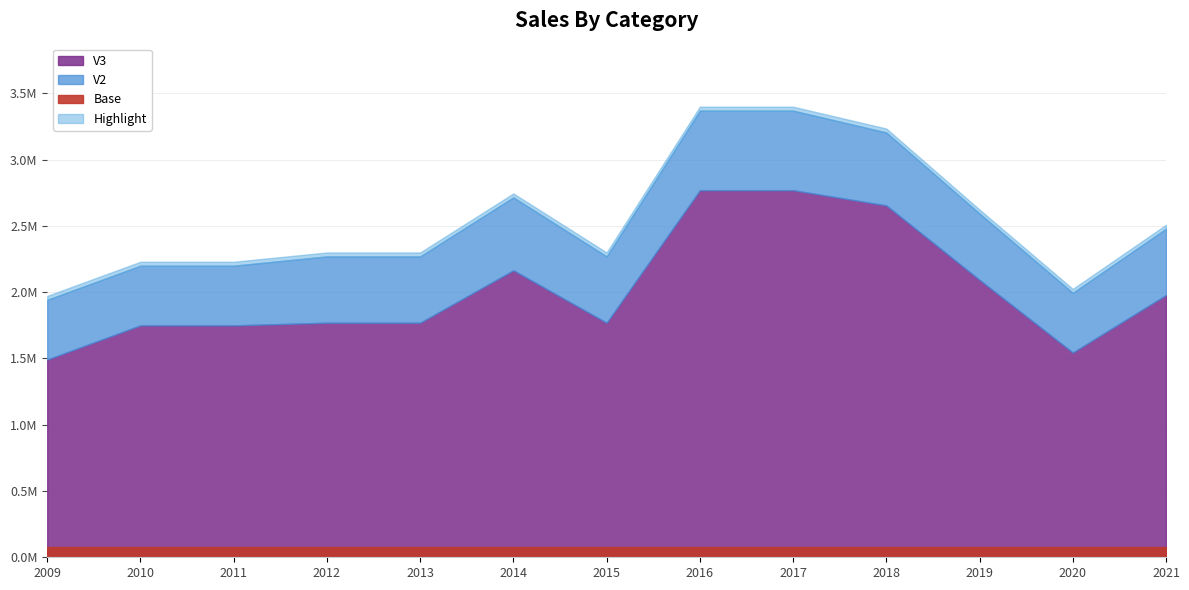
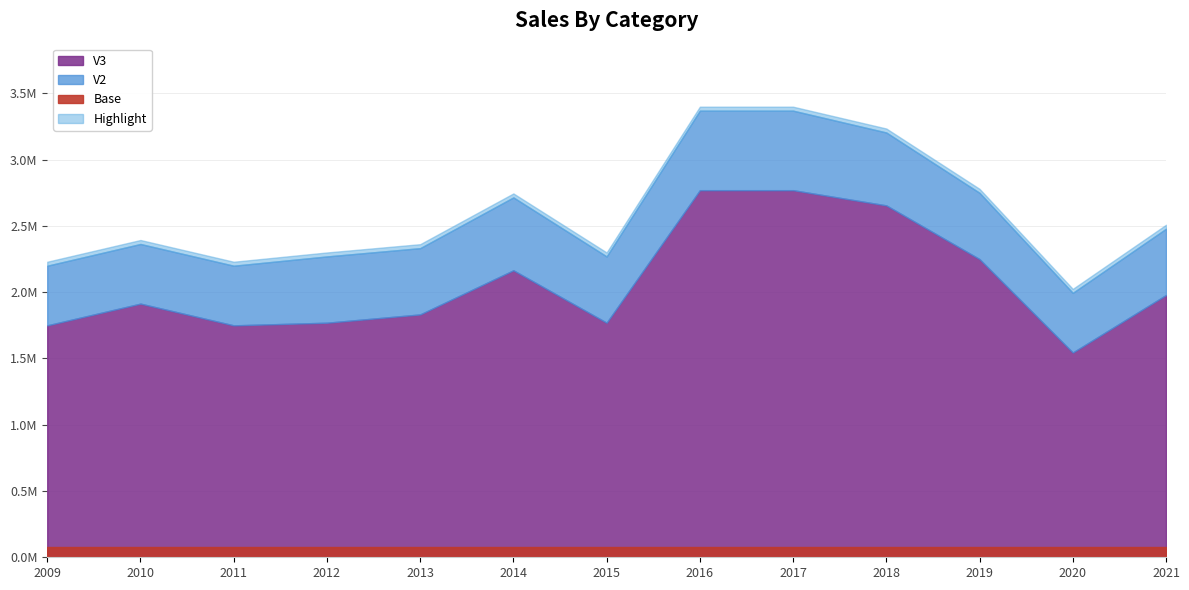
  {
    "V3": {
-     "2009": 1490000,
-     "2010": 1750000,
+     "2009": 1750000,
+     "2010": 1910000,
      "2011": 1750000,
      "2012": 1770000,
-     "2013": 1770000,
+     "2013": 1830000,
      "2014": 2170000,
      "2015": 1770000,
      "2016": 2770000,
      "2017": 2770000,
      "2018": 2660000,
-     "2019": 2090000,
+     "2019": 2250000,
      "2020": 1550000,
      "2021": 1980000
    },
    "Base": {
      "2009": 80000,
      "2010": 80000,
      "2011": 80000,
      "2012": 80000,
      "2013": 80000,
      "2014": 80000,
      "2015": 80000,
      "2016": 80000,
      "2017": 80000,
      "2018": 80000,
      "2019": 80000,
      "2020": 80000,
      "2021": 80000
    }
  }
